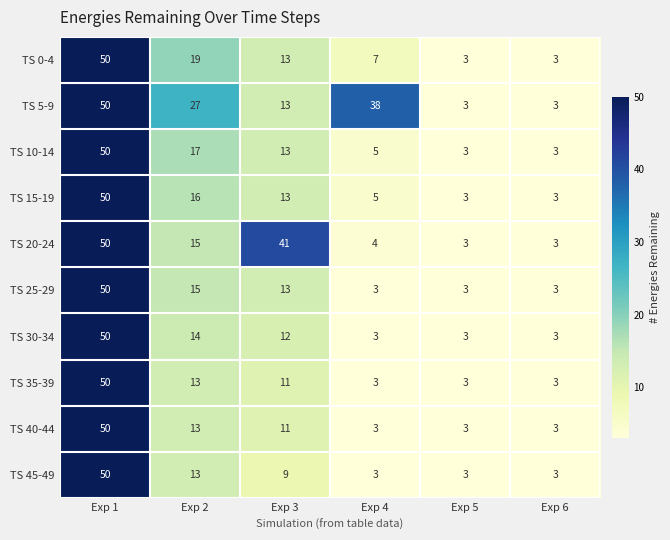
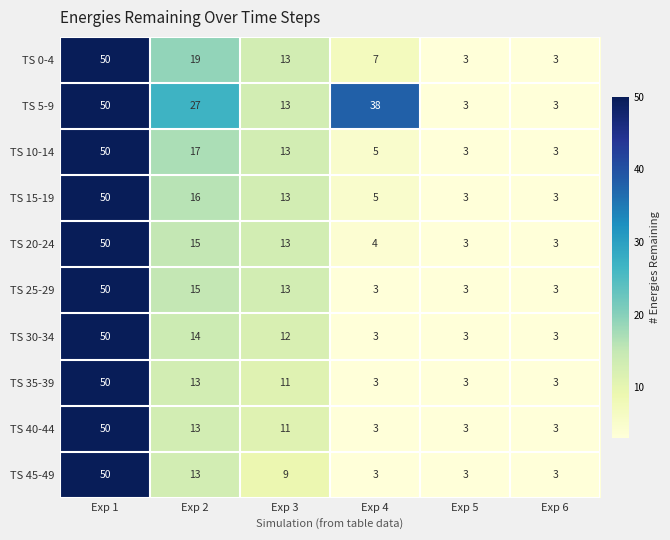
  {
    "TS 0-4": {
      "Exp 1": 50,
      "Exp 2": 19,
      "Exp 3": 13,
      "Exp 4": 7,
      "Exp 5": 3,
      "Exp 6": 3
    },
    "TS 5-9": {
      "Exp 1": 50,
      "Exp 2": 27,
      "Exp 3": 13,
      "Exp 4": 38,
      "Exp 5": 3,
      "Exp 6": 3
    },
    "TS 10-14": {
      "Exp 1": 50,
      "Exp 2": 17,
      "Exp 3": 13,
      "Exp 4": 5,
      "Exp 5": 3,
      "Exp 6": 3
    },
    "TS 15-19": {
      "Exp 1": 50,
      "Exp 2": 16,
      "Exp 3": 13,
      "Exp 4": 5,
      "Exp 5": 3,
      "Exp 6": 3
    },
    "TS 20-24": {
      "Exp 1": 50,
      "Exp 2": 15,
-     "Exp 3": 41,
+     "Exp 3": 13,
      "Exp 4": 4,
      "Exp 5": 3,
      "Exp 6": 3
    },
    "TS 25-29": {
      "Exp 1": 50,
      "Exp 2": 15,
      "Exp 3": 13,
      "Exp 4": 3,
      "Exp 5": 3,
      "Exp 6": 3
    },
    "TS 30-34": {
      "Exp 1": 50,
      "Exp 2": 14,
      "Exp 3": 12,
      "Exp 4": 3,
      "Exp 5": 3,
      "Exp 6": 3
    },
    "TS 35-39": {
      "Exp 1": 50,
      "Exp 2": 13,
      "Exp 3": 11,
      "Exp 4": 3,
      "Exp 5": 3,
      "Exp 6": 3
    },
    "TS 40-44": {
      "Exp 1": 50,
      "Exp 2": 13,
      "Exp 3": 11,
      "Exp 4": 3,
      "Exp 5": 3,
      "Exp 6": 3
    },
    "TS 45-49": {
      "Exp 1": 50,
      "Exp 2": 13,
      "Exp 3": 9,
      "Exp 4": 3,
      "Exp 5": 3,
      "Exp 6": 3
    }
  }
